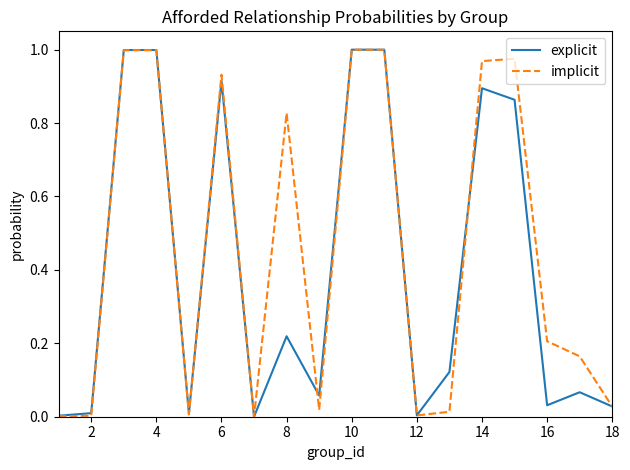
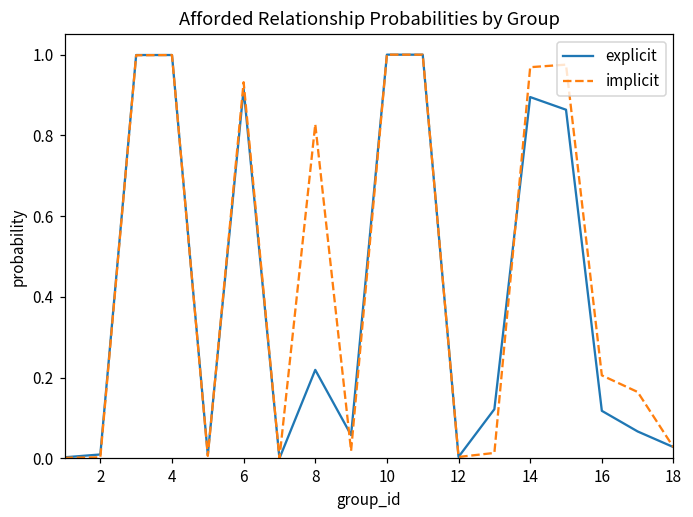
  {
    "explicit": {
      "2": 0.01,
      "6": 0.92,
      "8": 0.22,
      "14": 0.89,
-     "16": 0.03
+     "16": 0.12
    },
    "implicit": {
      "2": 0.00,
      "6": 0.93,
      "8": 0.83,
      "14": 0.97,
      "16": 0.21
    }
  }
